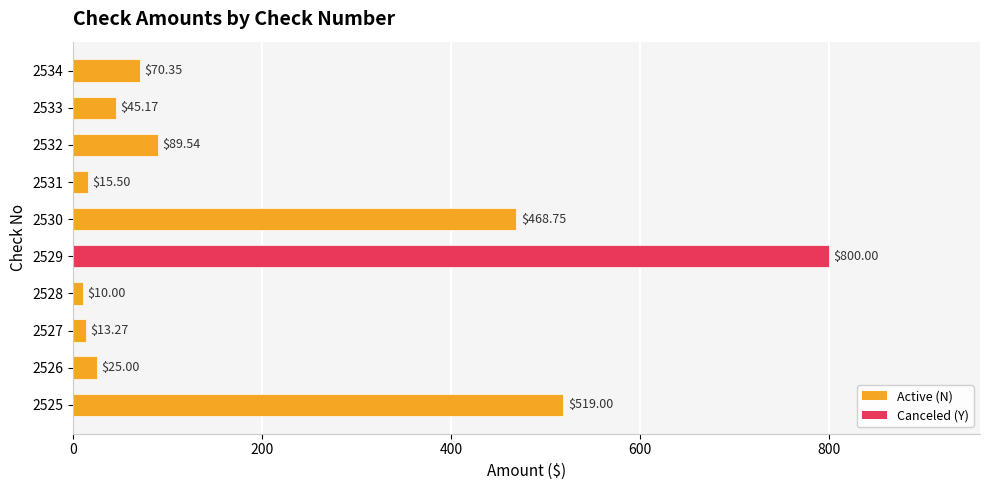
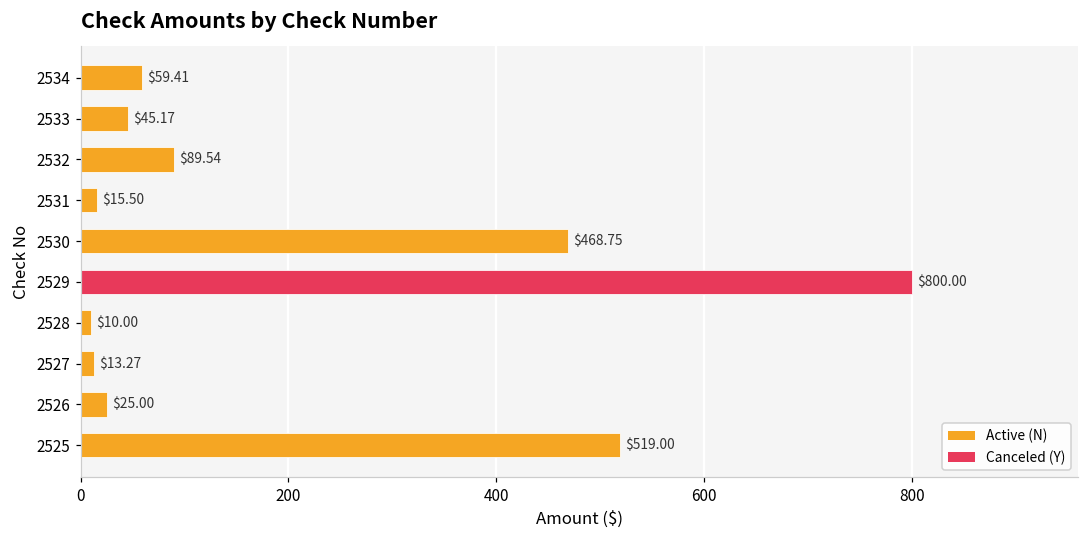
  {
-   "2534": "$70.35",
+   "2534": "$59.41",
    "2533": "$45.17",
    "2532": "$89.54",
    "2531": "$15.50",
    "2530": "$468.75",
    "2529": "$800.00",
    "2528": "$10.00",
    "2527": "$13.27",
    "2526": "$25.00",
    "2525": "$519.00"
  }
